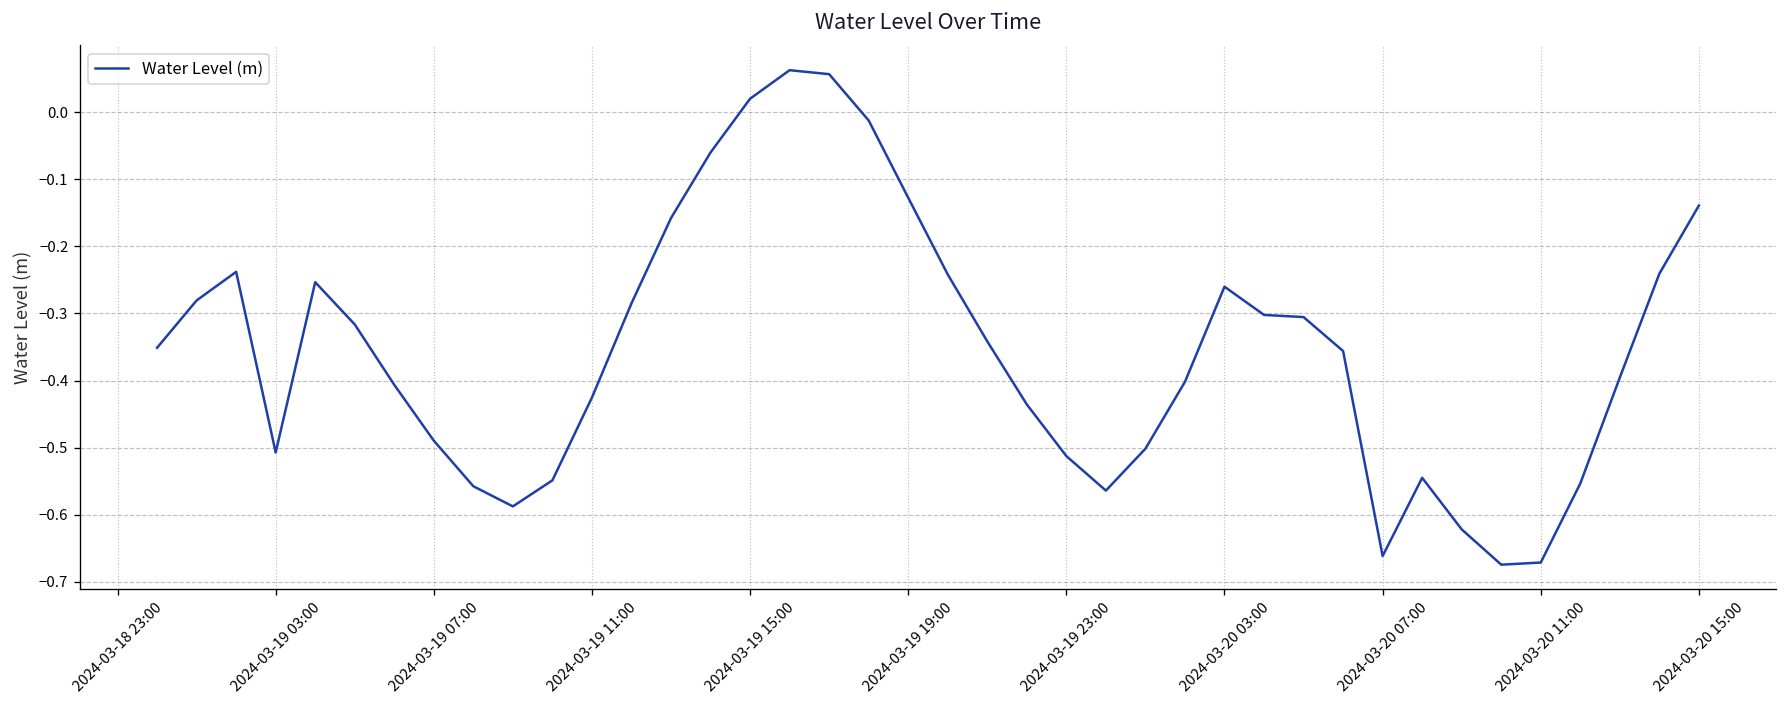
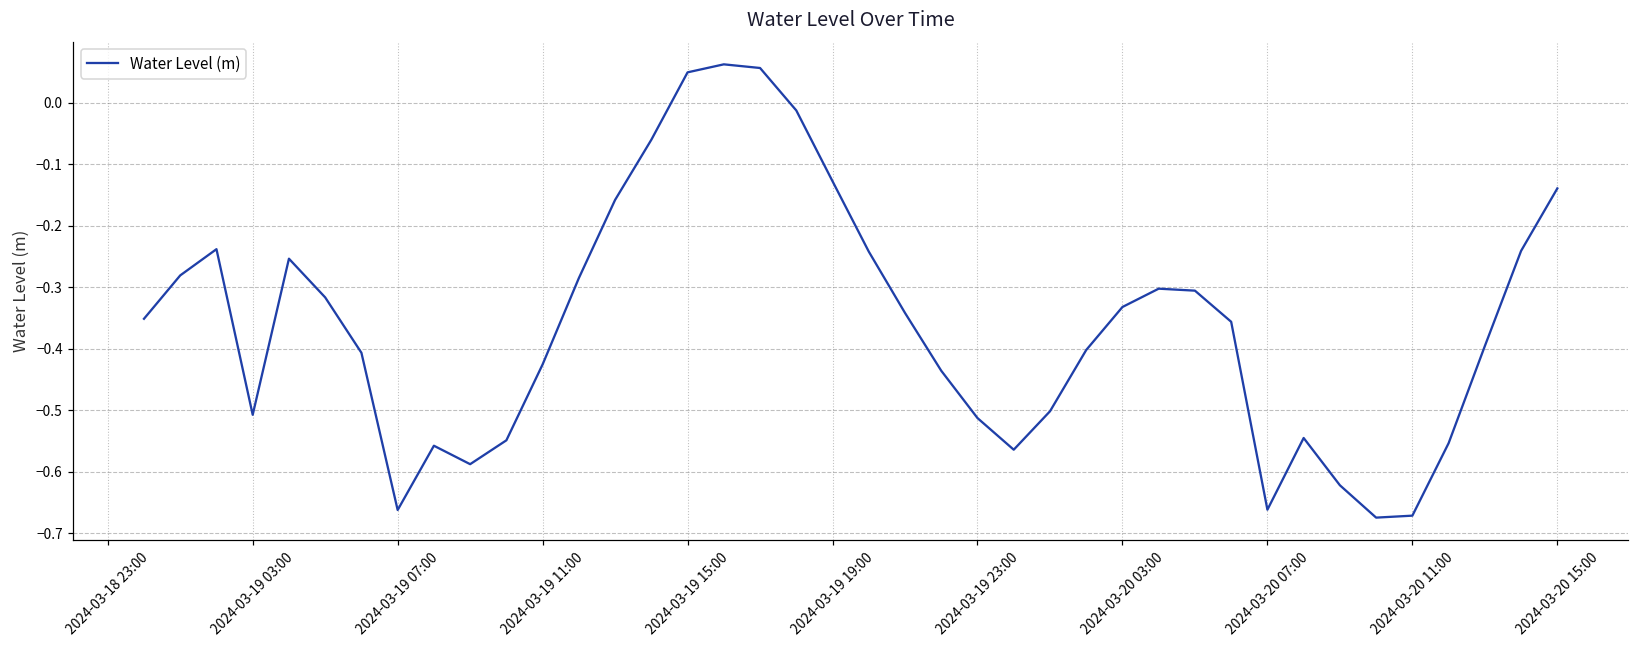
  {
    "2024-03-19 03:00": -0.51,
-   "2024-03-19 07:00": -0.49,
+   "2024-03-19 07:00": -0.66,
    "2024-03-19 11:00": -0.43,
-   "2024-03-19 15:00": 0.02,
+   "2024-03-19 15:00": 0.05,
    "2024-03-19 19:00": -0.13,
    "2024-03-19 23:00": -0.51,
-   "2024-03-20 03:00": -0.26,
+   "2024-03-20 03:00": -0.33,
    "2024-03-20 07:00": -0.66,
    "2024-03-20 11:00": -0.67,
    "2024-03-20 15:00": -0.14
  }
